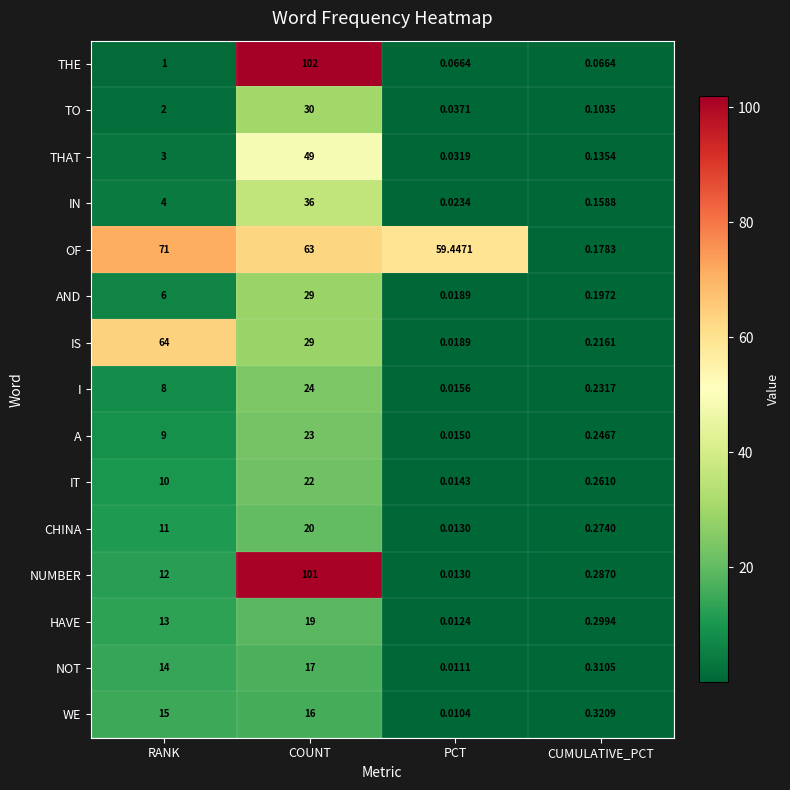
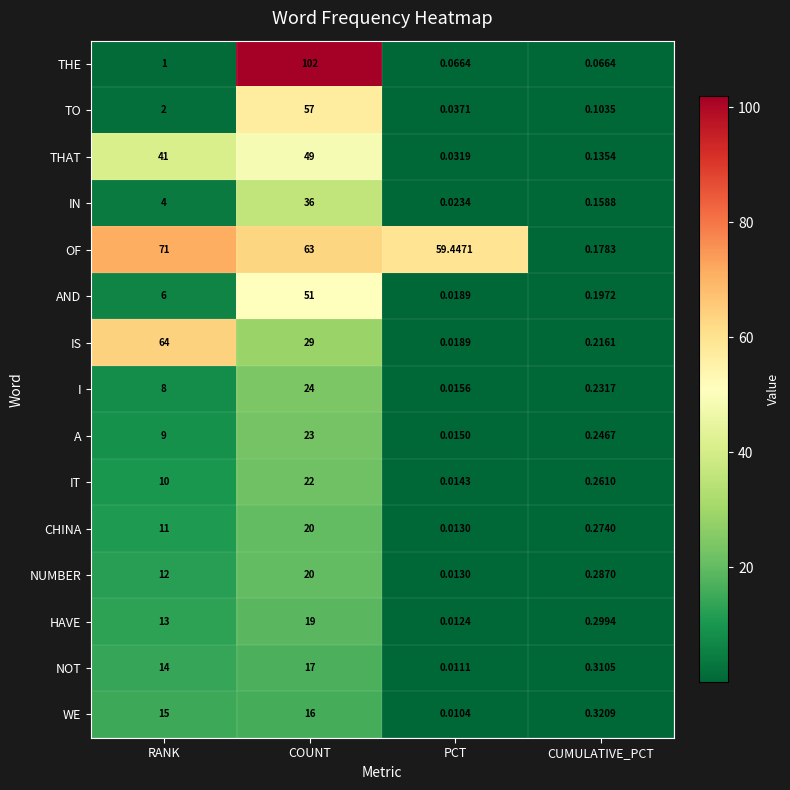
  {
    "THE": {
      "RANK": 1,
      "COUNT": 102,
      "PCT": 0.0664,
      "CUMULATIVE_PCT": 0.0664
    },
    "TO": {
      "RANK": 2,
-     "COUNT": 30,
+     "COUNT": 57,
      "PCT": 0.0371,
      "CUMULATIVE_PCT": 0.1035
    },
    "THAT": {
-     "RANK": 3,
+     "RANK": 41,
      "COUNT": 49,
      "PCT": 0.0319,
      "CUMULATIVE_PCT": 0.1354
    },
    "IN": {
      "RANK": 4,
      "COUNT": 36,
      "PCT": 0.0234,
      "CUMULATIVE_PCT": 0.1588
    },
    "OF": {
      "RANK": 71,
      "COUNT": 63,
      "PCT": 59.4471,
      "CUMULATIVE_PCT": 0.1783
    },
    "AND": {
      "RANK": 6,
-     "COUNT": 29,
+     "COUNT": 51,
      "PCT": 0.0189,
      "CUMULATIVE_PCT": 0.1972
    },
    "IS": {
      "RANK": 64,
      "COUNT": 29,
      "PCT": 0.0189,
      "CUMULATIVE_PCT": 0.2161
    },
    "I": {
      "RANK": 8,
      "COUNT": 24,
      "PCT": 0.0156,
      "CUMULATIVE_PCT": 0.2317
    },
    "A": {
      "RANK": 9,
      "COUNT": 23,
      "PCT": 0.0150,
      "CUMULATIVE_PCT": 0.2467
    },
    "IT": {
      "RANK": 10,
      "COUNT": 22,
      "PCT": 0.0143,
      "CUMULATIVE_PCT": 0.2610
    },
    "CHINA": {
      "RANK": 11,
      "COUNT": 20,
      "PCT": 0.0130,
      "CUMULATIVE_PCT": 0.2740
    },
    "NUMBER": {
      "RANK": 12,
-     "COUNT": 101,
+     "COUNT": 20,
      "PCT": 0.0130,
      "CUMULATIVE_PCT": 0.2870
    },
    "HAVE": {
      "RANK": 13,
      "COUNT": 19,
      "PCT": 0.0124,
      "CUMULATIVE_PCT": 0.2994
    },
    "NOT": {
      "RANK": 14,
      "COUNT": 17,
      "PCT": 0.0111,
      "CUMULATIVE_PCT": 0.3105
    },
    "WE": {
      "RANK": 15,
      "COUNT": 16,
      "PCT": 0.0104,
      "CUMULATIVE_PCT": 0.3209
    }
  }
